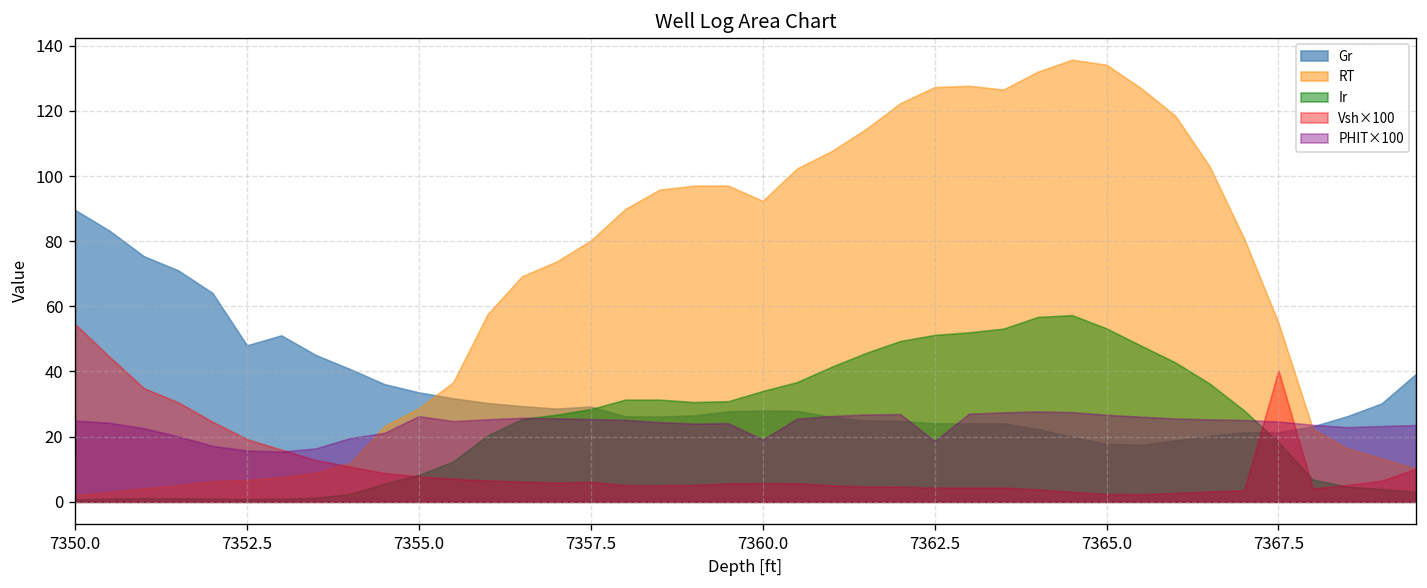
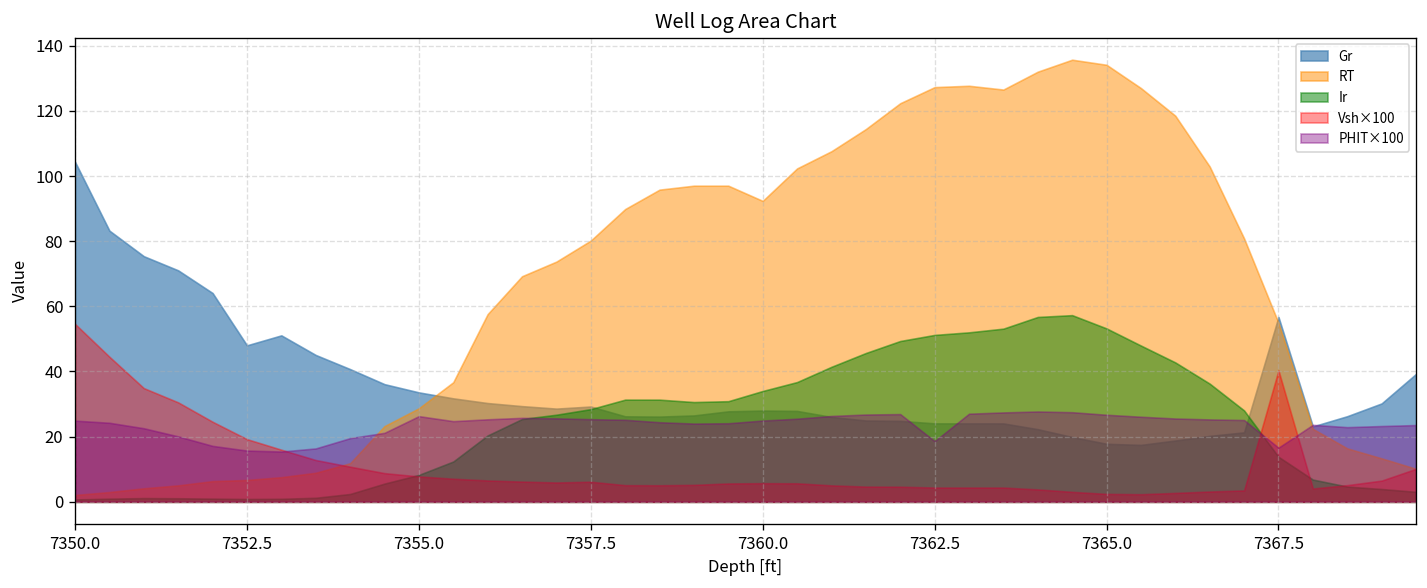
  {
    "Gr": {
-     "7350.0": 90,
+     "7350.0": 104,
      "7352.5": 48,
      "7355.0": 34,
      "7360.0": 28,
      "7362.5": 24,
      "7365.0": 18,
-     "7367.5": 21
+     "7367.5": 57
    },
    "RT": {
      "7350.0": 2,
      "7352.5": 7,
      "7355.0": 29,
      "7357.5": 80,
      "7360.0": 92,
      "7362.5": 127,
      "7365.0": 134,
      "7367.5": 55
    },
    "Ir": {
      "7360.0": 34,
      "7362.5": 51,
      "7365.0": 53,
-     "7367.5": 18
+     "7367.5": 14
    },
    "Vsh×100": {
      "7350.0": 55,
      "7352.5": 19,
      "7357.5": 6,
      "7360.0": 6,
      "7362.5": 4,
      "7365.0": 2,
      "7367.5": 40
    },
    "PHIT×100": {
      "7350.0": 25,
      "7352.5": 16,
      "7355.0": 26,
      "7357.5": 25,
-     "7360.0": 19,
+     "7360.0": 25,
      "7362.5": 19,
      "7365.0": 27,
-     "7367.5": 25
+     "7367.5": 17
    }
  }
